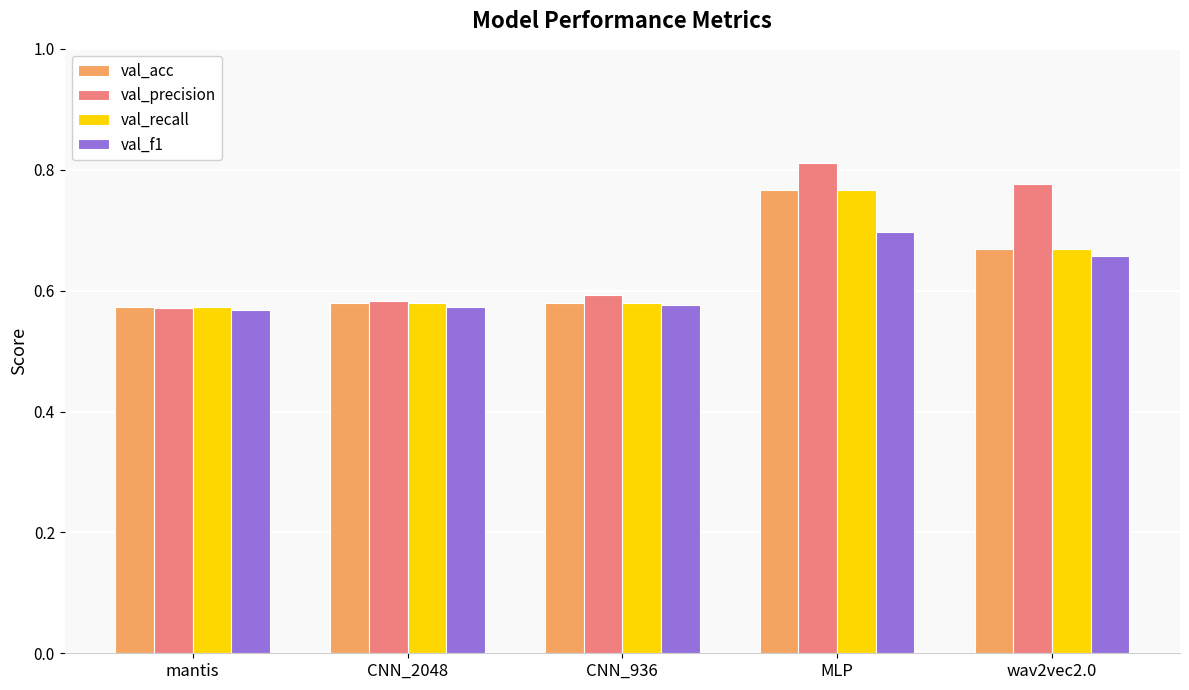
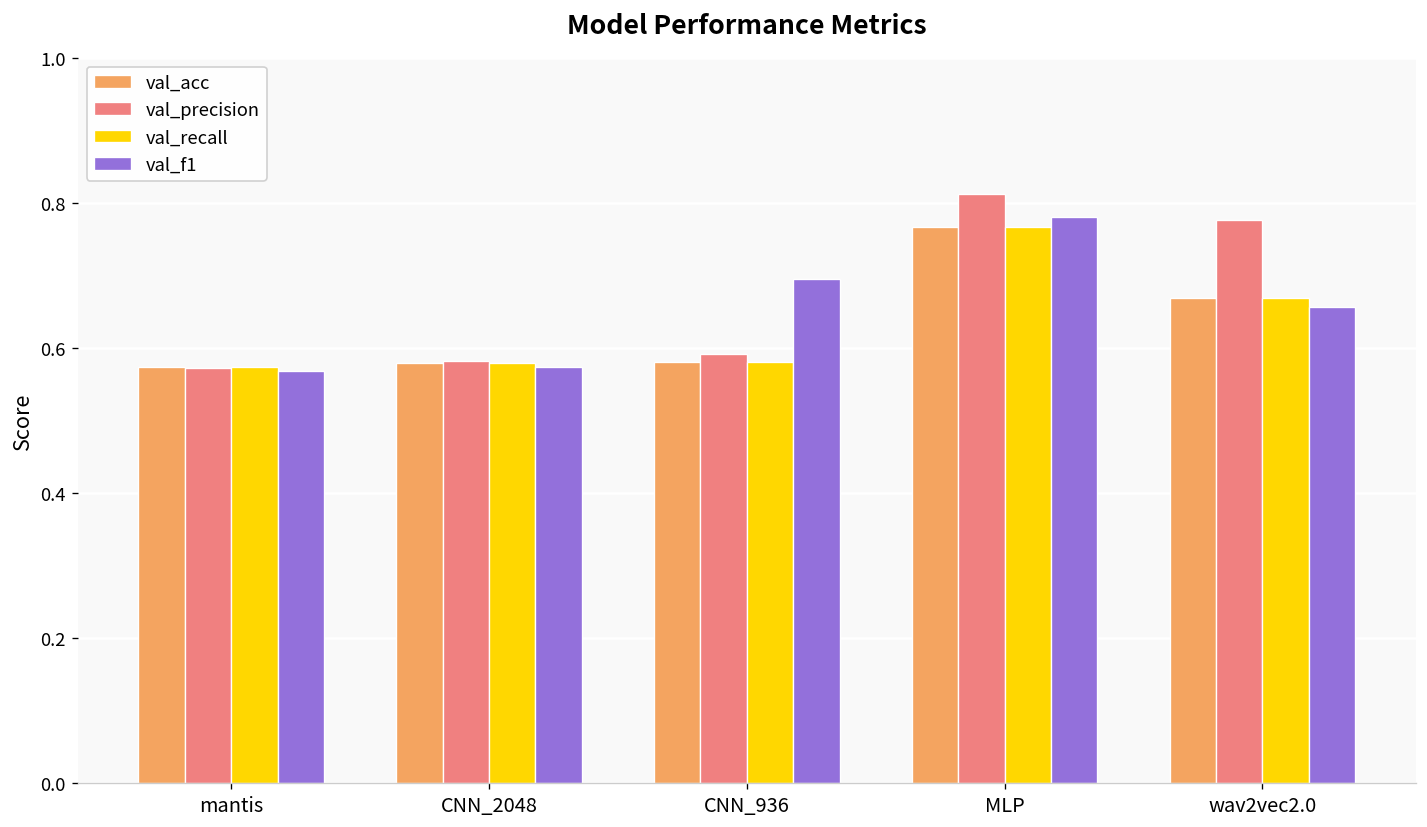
  {
    "val_recall": {
      "mantis": 0.57,
      "CNN_2048": 0.58,
      "CNN_936": 0.58,
      "MLP": 0.77,
      "wav2vec2.0": 0.67
    },
    "val_f1": {
      "mantis": 0.57,
      "CNN_2048": 0.57,
-     "CNN_936": 0.58,
-     "MLP": 0.70,
+     "CNN_936": 0.69,
+     "MLP": 0.78,
      "wav2vec2.0": 0.66
    }
  }
